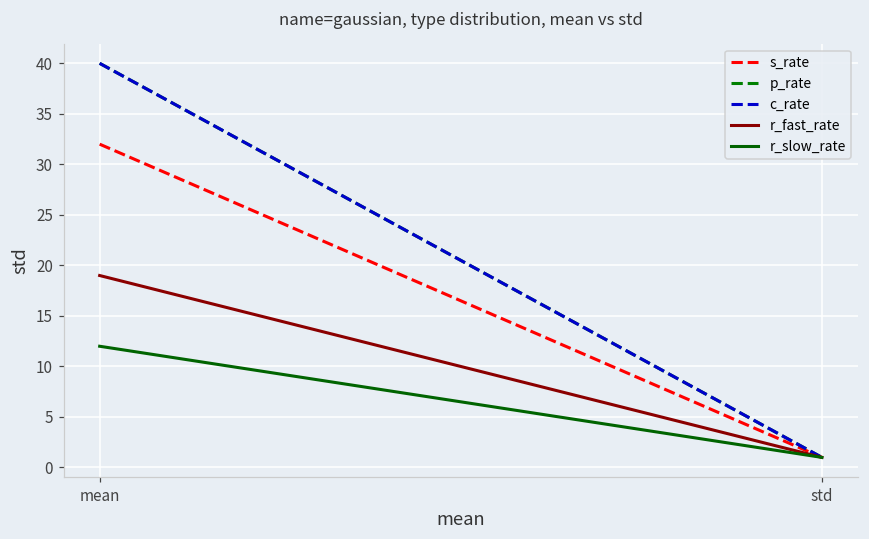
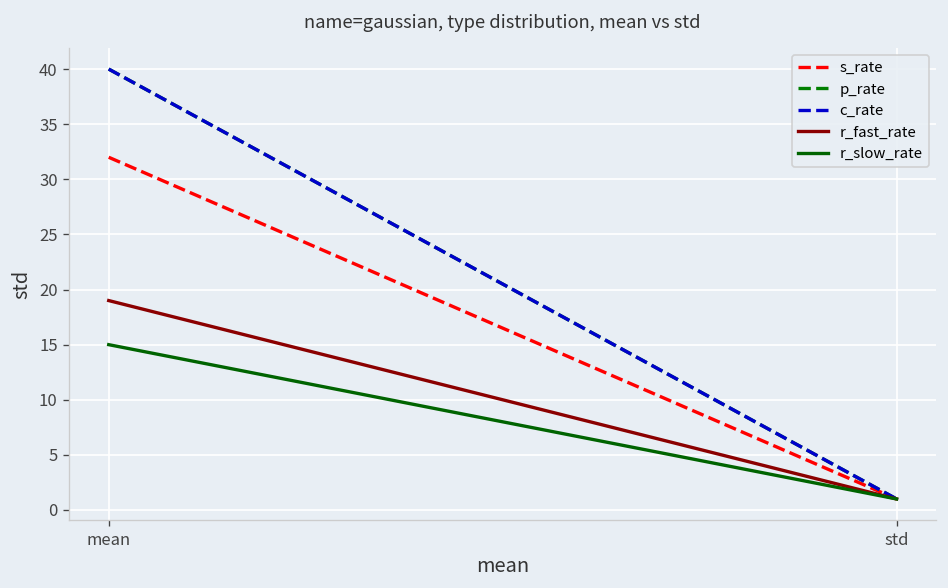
  {
    "s_rate": {
      "mean": 32
    },
    "c_rate": {
      "mean": 40
    },
    "r_fast_rate": {
      "mean": 19
    },
    "r_slow_rate": {
-     "mean": 12
+     "mean": 15
    }
  }
